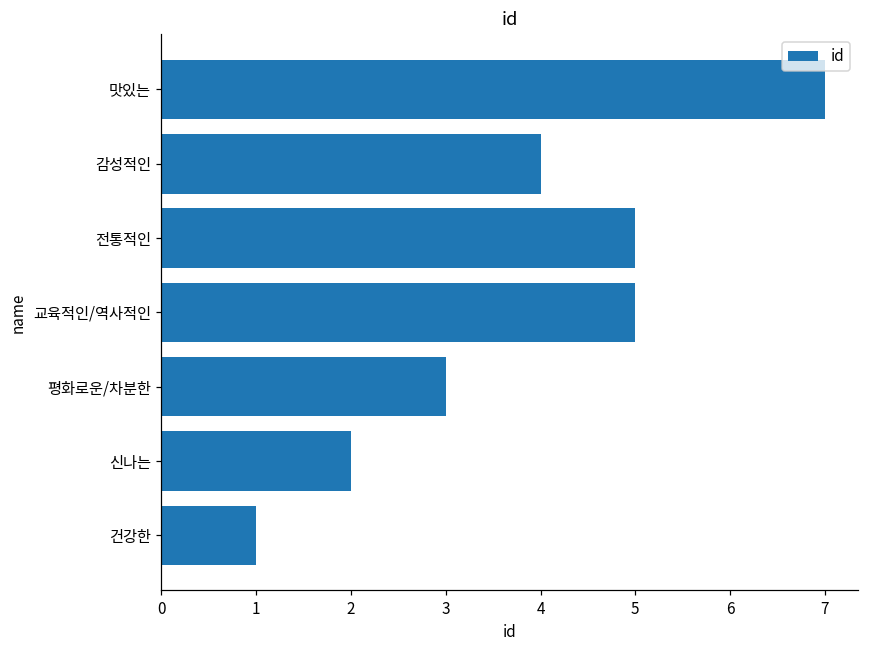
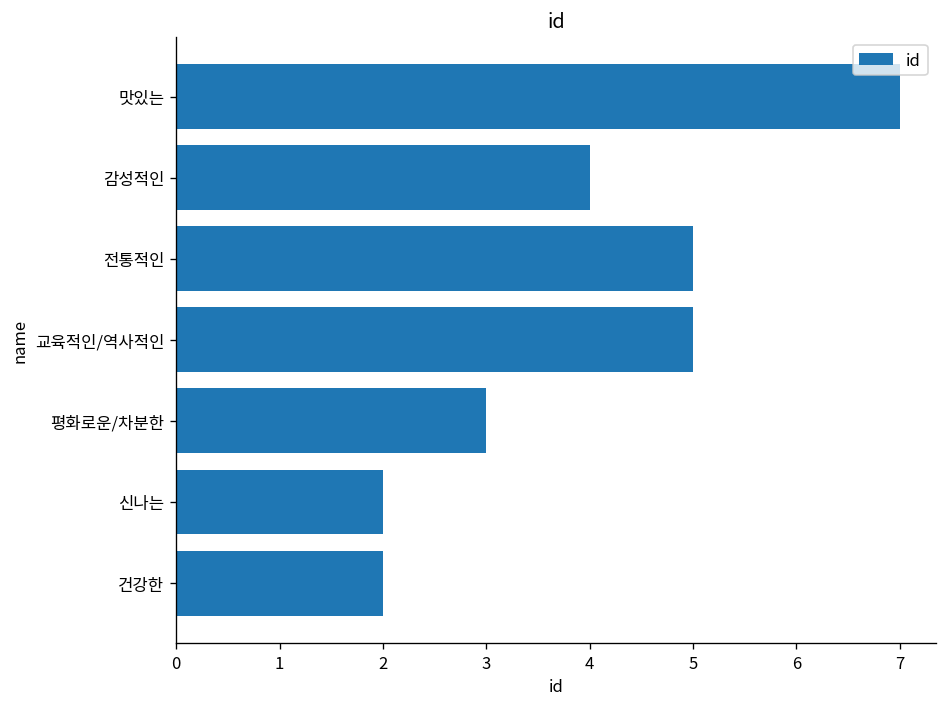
  {
    "맛있는": 7,
    "감성적인": 4,
    "전통적인": 5,
    "교육적인/역사적인": 5,
    "평화로운/차분한": 3,
    "신나는": 2,
-   "건강한": 1
+   "건강한": 2
  }
